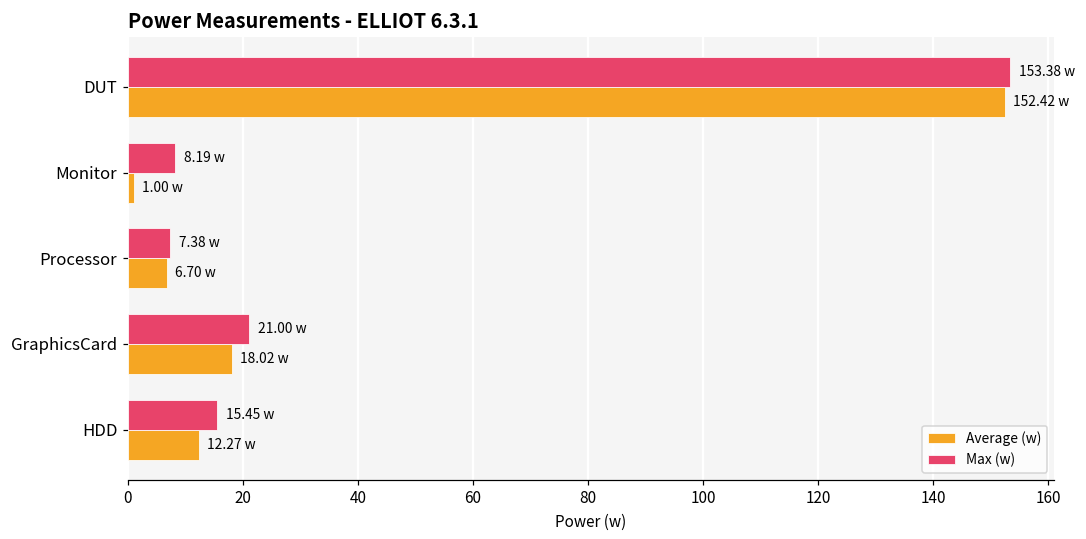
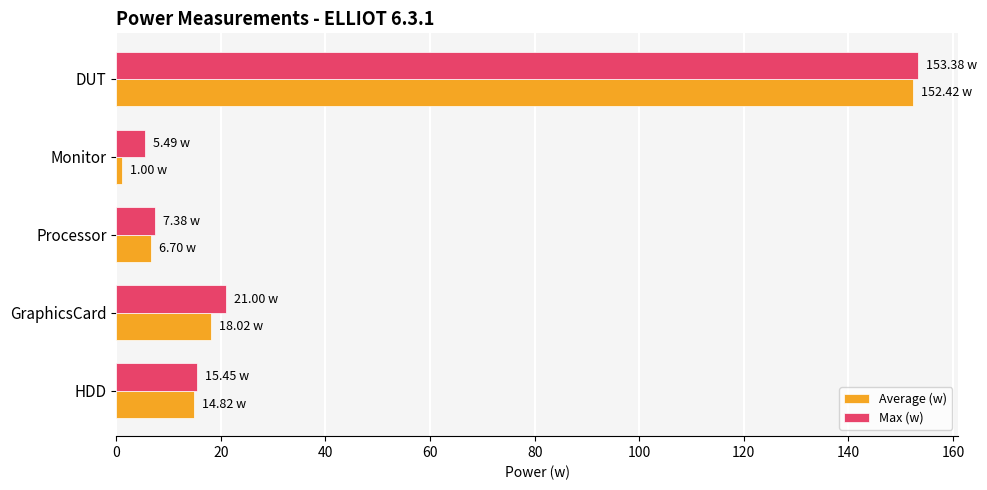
  {
    "Average (w)": {
      "DUT": 152.42,
      "Monitor": 1.00,
      "Processor": 6.70,
      "GraphicsCard": 18.02,
-     "HDD": 12.27
+     "HDD": 14.82
    },
    "Max (w)": {
      "DUT": 153.38,
-     "Monitor": 8.19,
+     "Monitor": 5.49,
      "Processor": 7.38,
      "GraphicsCard": 21.00,
      "HDD": 15.45
    }
  }
